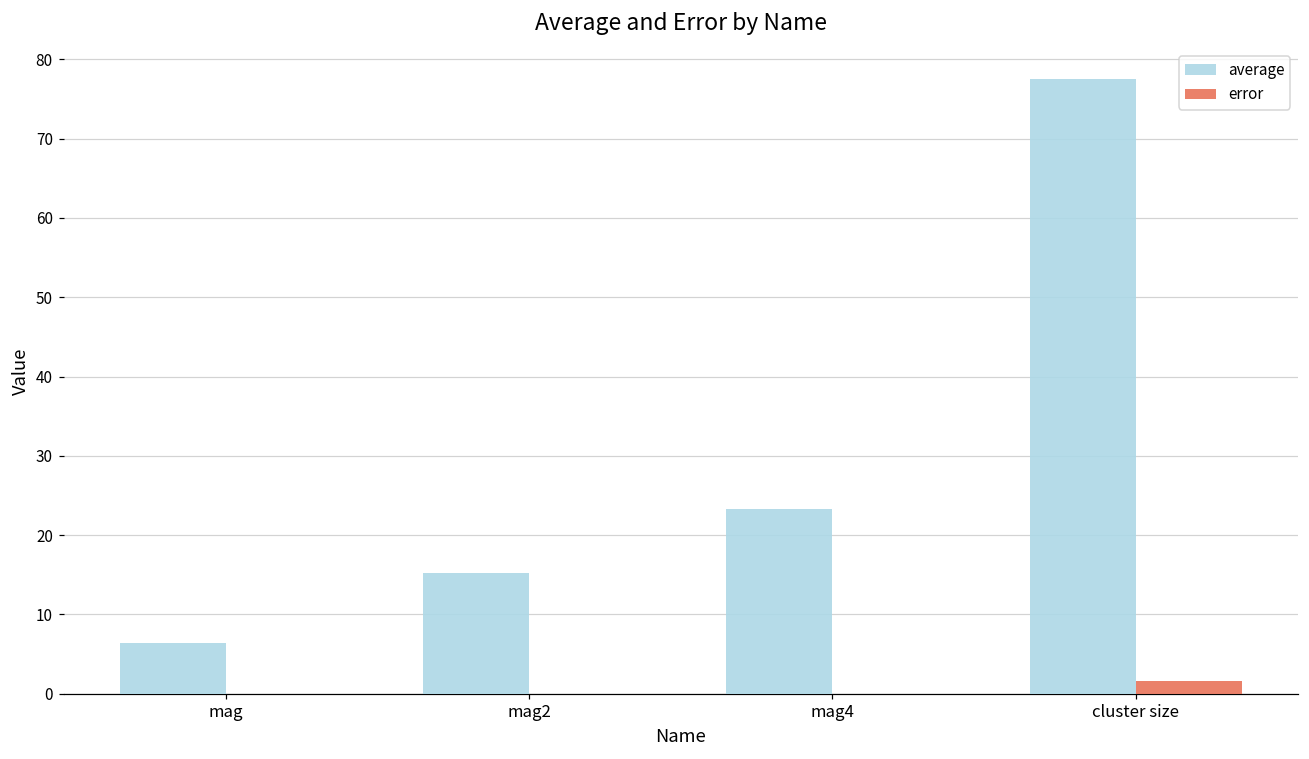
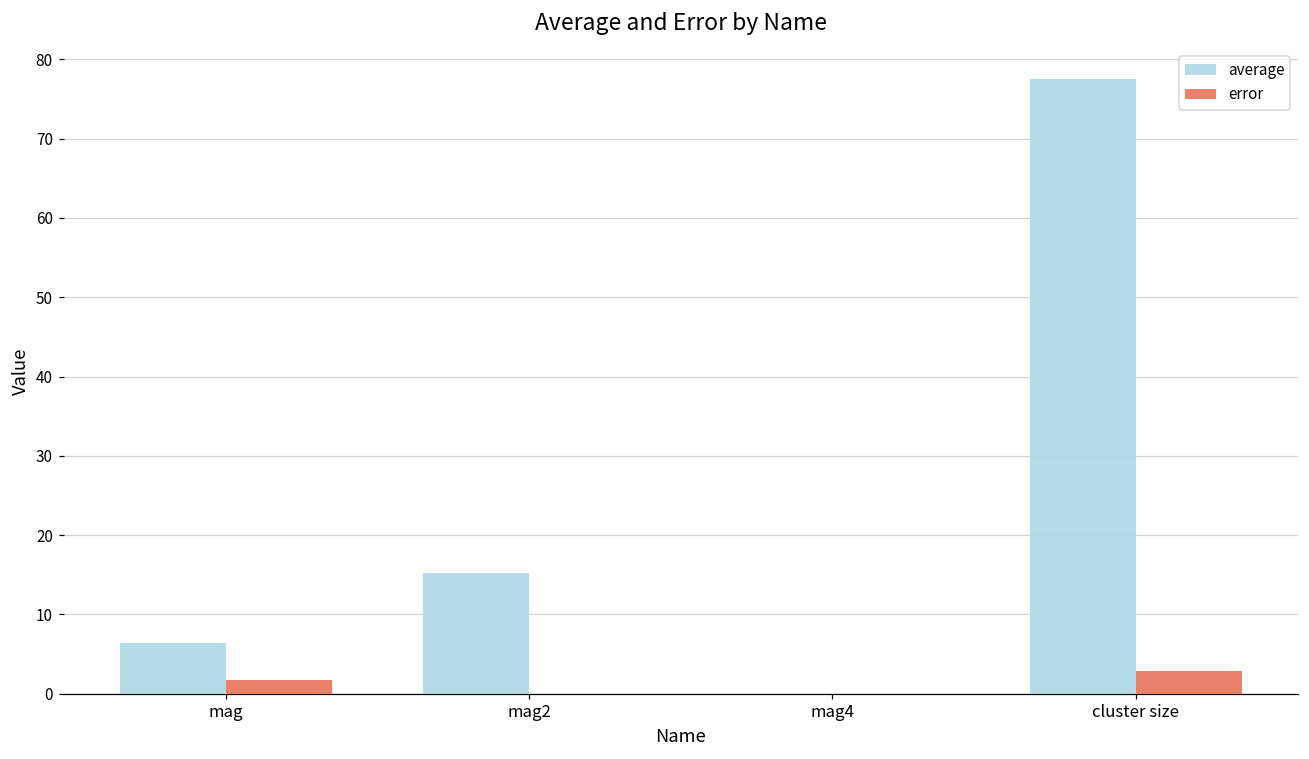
  {
    "average": {
      "mag": 6,
      "mag2": 15,
-     "mag4": 23,
+     "mag4": 0,
      "cluster size": 78
    },
    "error": {
-     "mag": 0,
-     "cluster size": 2
+     "mag": 2,
+     "cluster size": 3
    }
  }
